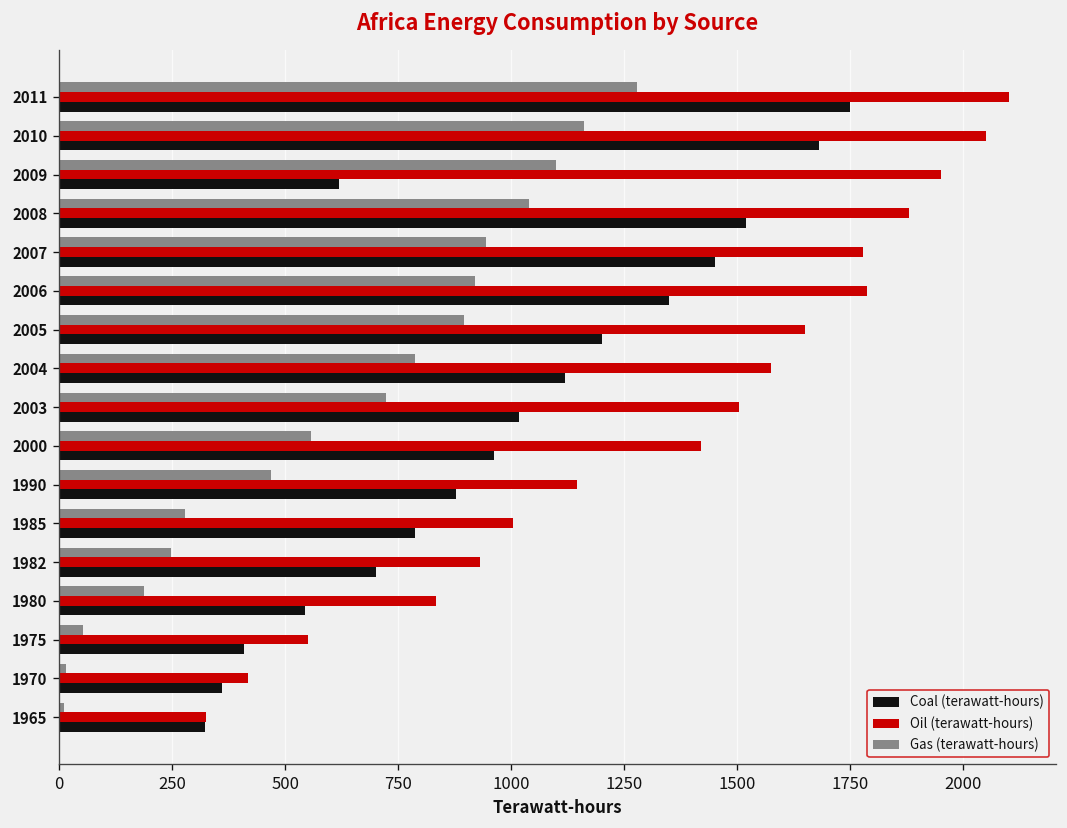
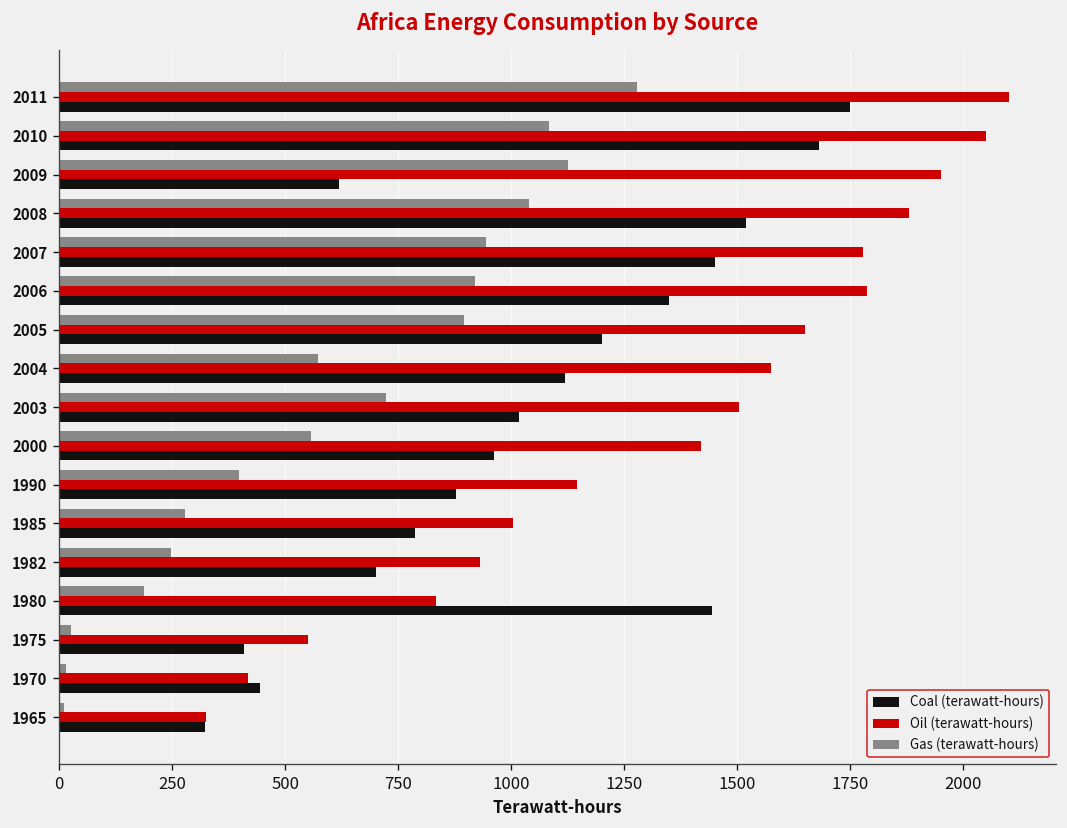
  {
    "Coal (terawatt-hours)": {
      "2011": 1750,
      "2010": 1680,
      "2009": 620,
      "2008": 1520,
      "2007": 1450,
      "2006": 1350,
      "2005": 1200,
      "2004": 1120,
      "2003": 1020,
      "2000": 960,
      "1990": 880,
      "1985": 790,
      "1982": 700,
-     "1980": 540,
+     "1980": 1440,
      "1975": 410,
-     "1970": 360,
+     "1970": 450,
      "1965": 320
    },
    "Oil (terawatt-hours)": {
      "2011": 2100,
      "2010": 2050,
      "2009": 1950,
      "2008": 1880,
      "2007": 1780,
      "2006": 1790,
      "2005": 1650,
      "2004": 1580,
      "2003": 1500,
      "2000": 1420,
      "1990": 1150,
      "1985": 1000,
      "1982": 930,
      "1980": 830,
      "1975": 550,
      "1970": 420,
      "1965": 330
    },
    "Gas (terawatt-hours)": {
      "2011": 1280,
-     "2010": 1160,
-     "2009": 1100,
+     "2010": 1080,
+     "2009": 1130,
      "2008": 1040,
      "2007": 950,
      "2006": 920,
      "2005": 900,
-     "2004": 790,
+     "2004": 570,
      "2003": 720,
      "2000": 560,
-     "1990": 470,
+     "1990": 400,
      "1985": 280,
      "1982": 250,
      "1980": 190,
-     "1975": 50,
+     "1975": 30,
      "1970": 20,
      "1965": 10
    }
  }
